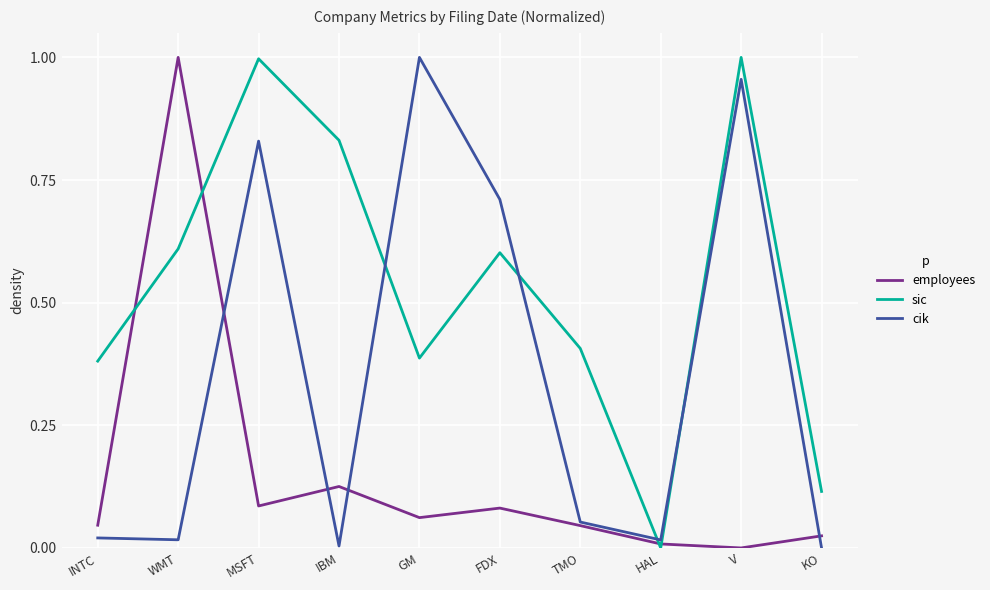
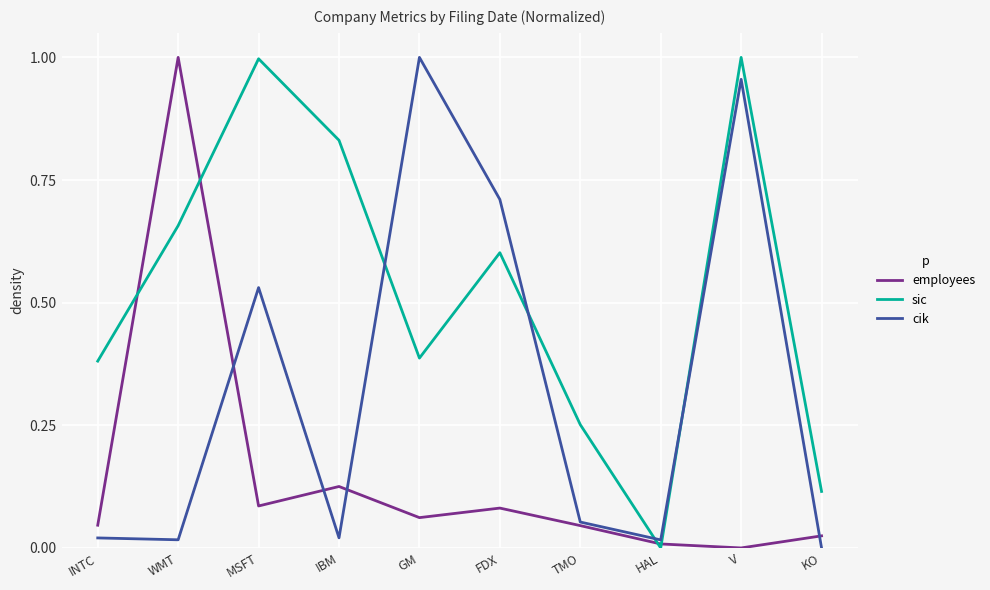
  {
    "employees": {
      "INTC": 0.05,
      "WMT": 1.00,
      "MSFT": 0.09,
      "IBM": 0.13,
      "GM": 0.06,
      "FDX": 0.08,
      "TMO": 0.05,
      "HAL": 0.01,
      "V": 0.00,
      "KO": 0.02
    },
    "sic": {
      "INTC": 0.38,
-     "WMT": 0.61,
+     "WMT": 0.66,
      "MSFT": 1.00,
      "IBM": 0.83,
      "GM": 0.39,
      "FDX": 0.60,
-     "TMO": 0.41,
+     "TMO": 0.25,
      "HAL": 0.00,
      "V": 1.00,
      "KO": 0.12
    },
    "cik": {
      "INTC": 0.02,
      "WMT": 0.02,
-     "MSFT": 0.83,
-     "IBM": 0.00,
+     "MSFT": 0.53,
+     "IBM": 0.02,
      "GM": 1.00,
      "FDX": 0.71,
      "TMO": 0.05,
      "HAL": 0.02,
      "V": 0.96,
      "KO": 0.00
    }
  }
